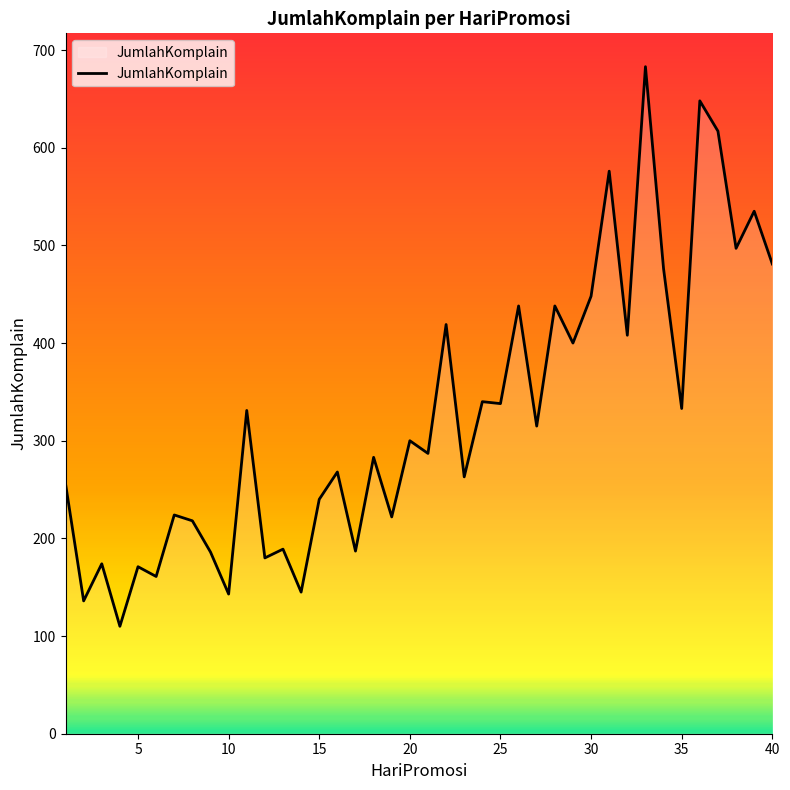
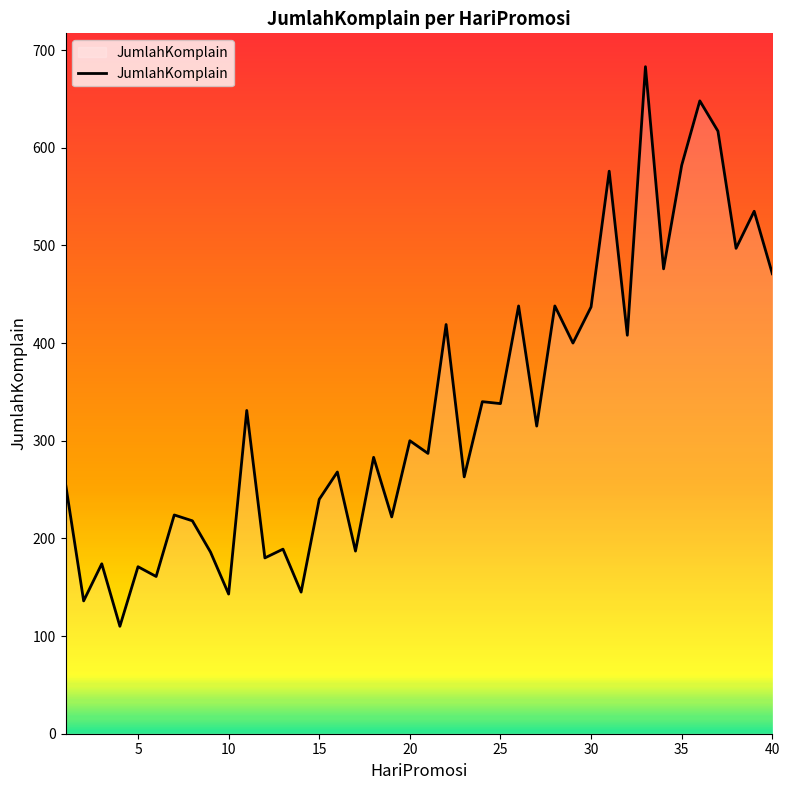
  {
    "5": 170,
    "10": 140,
    "15": 240,
    "20": 300,
    "25": 340,
-   "30": 450,
-   "35": 330,
-   "40": 480
+   "30": 440,
+   "35": 580,
+   "40": 470
  }
